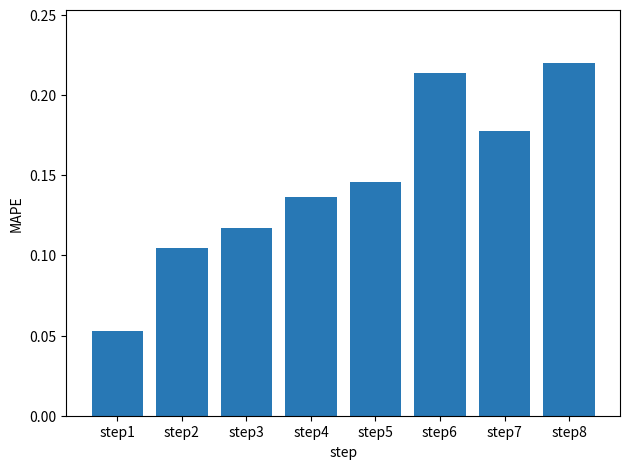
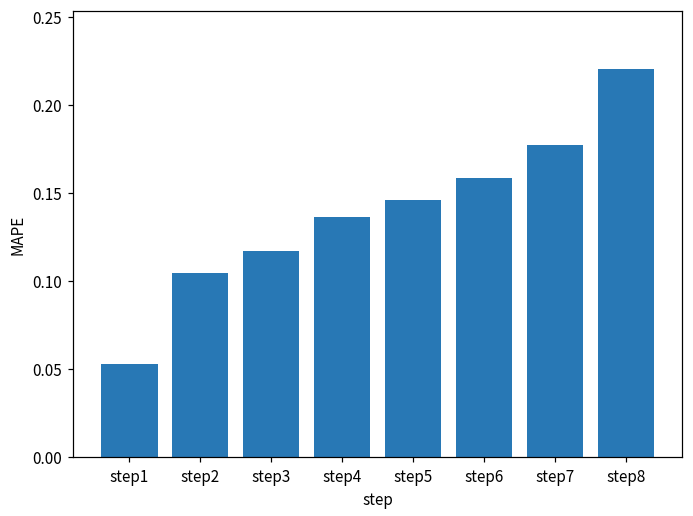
  {
    "step1": 0.053,
    "step2": 0.105,
    "step3": 0.117,
    "step4": 0.136,
    "step5": 0.146,
-   "step6": 0.214,
+   "step6": 0.159,
    "step7": 0.177,
    "step8": 0.220
  }
